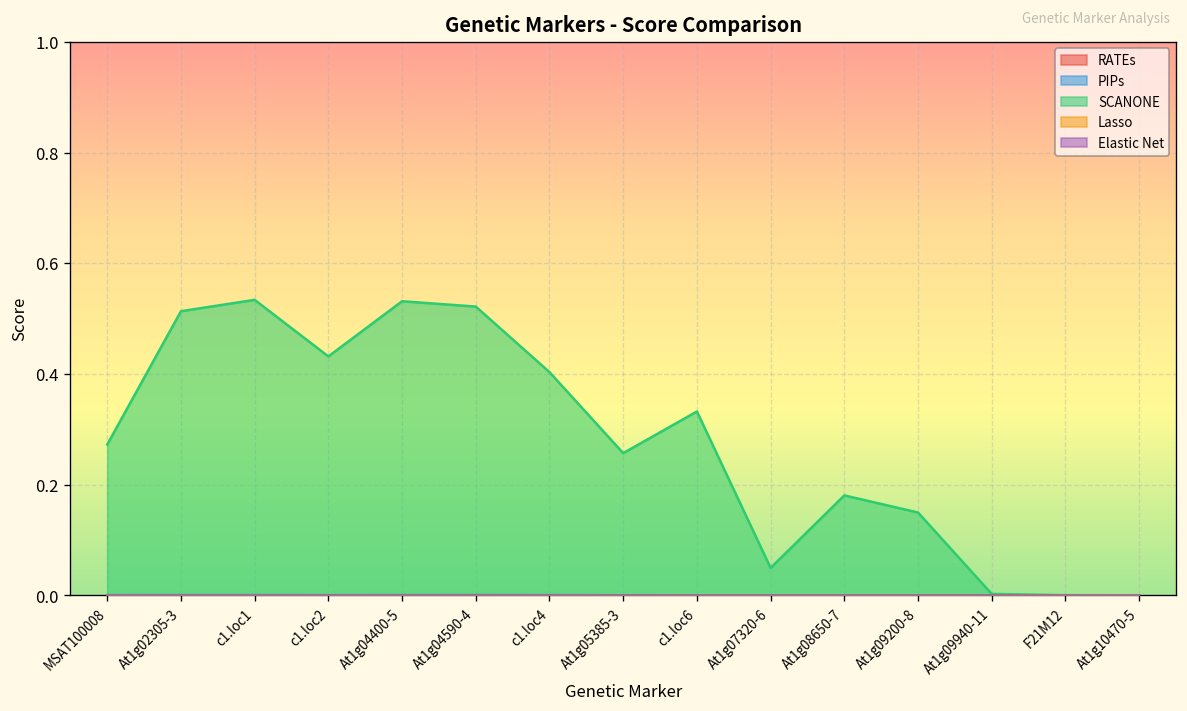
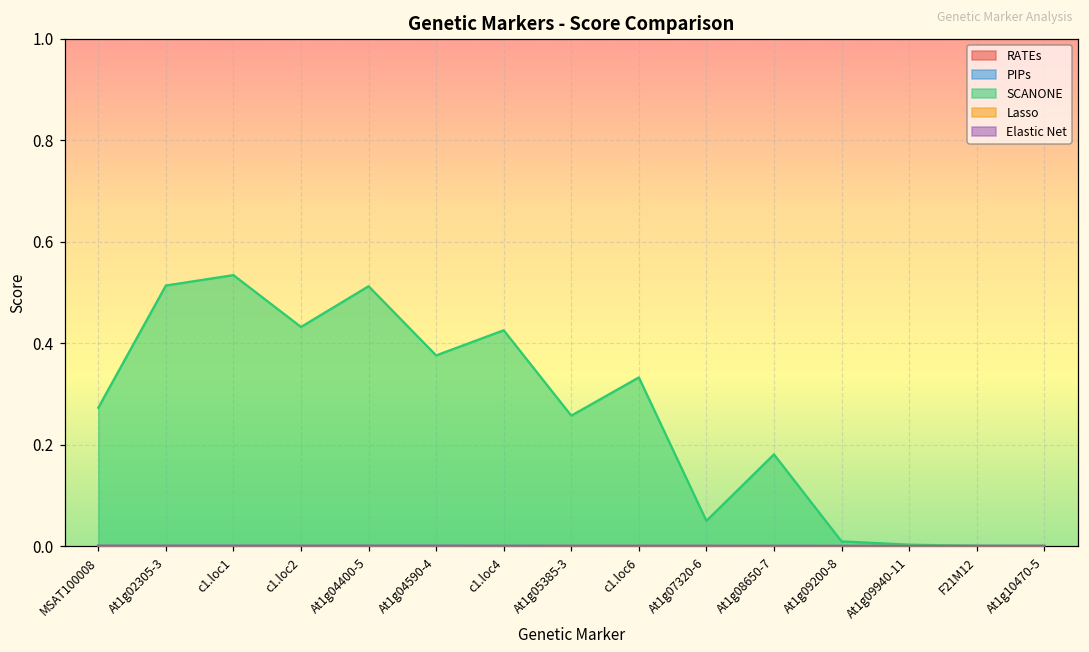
  {
    "SCANONE": {
      "MSAT100008": 0.27,
      "At1g02305-3": 0.51,
      "c1.loc1": 0.53,
      "c1.loc2": 0.43,
-     "At1g04400-5": 0.53,
-     "At1g04590-4": 0.52,
-     "c1.loc4": 0.40,
+     "At1g04400-5": 0.51,
+     "At1g04590-4": 0.38,
+     "c1.loc4": 0.43,
      "At1g05385-3": 0.26,
      "c1.loc6": 0.33,
      "At1g07320-6": 0.05,
      "At1g08650-7": 0.18,
-     "At1g09200-8": 0.15
+     "At1g09200-8": 0.01
    }
  }
